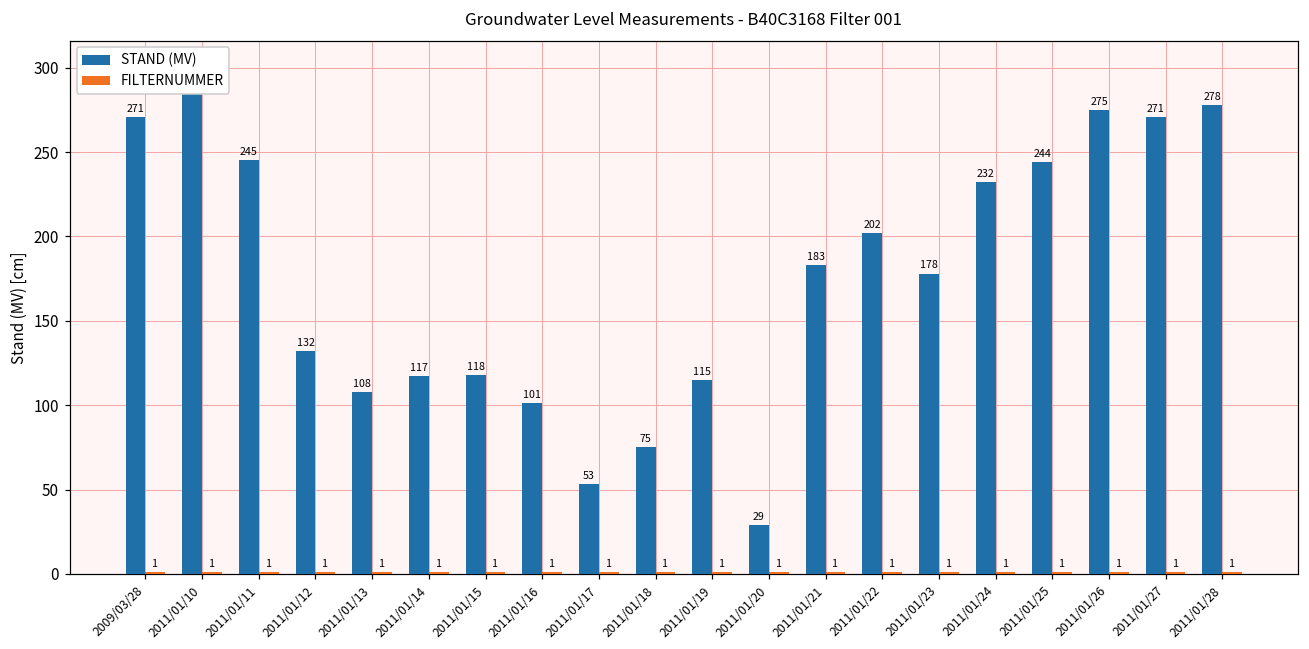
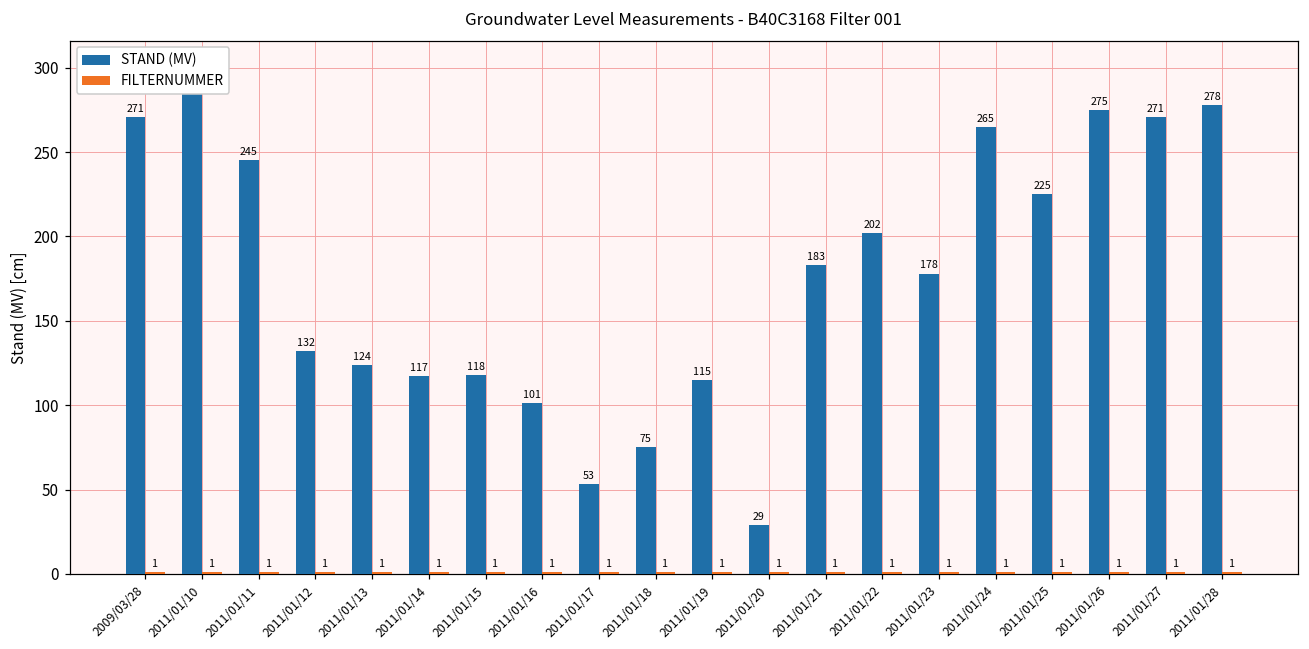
  {
    "STAND (MV)": {
      "2009/03/28": 271,
      "2011/01/11": 245,
      "2011/01/12": 132,
-     "2011/01/13": 108,
+     "2011/01/13": 124,
      "2011/01/14": 117,
      "2011/01/15": 118,
      "2011/01/16": 101,
      "2011/01/17": 53,
      "2011/01/18": 75,
      "2011/01/19": 115,
      "2011/01/20": 29,
      "2011/01/21": 183,
      "2011/01/22": 202,
      "2011/01/23": 178,
-     "2011/01/24": 232,
-     "2011/01/25": 244,
+     "2011/01/24": 265,
+     "2011/01/25": 225,
      "2011/01/26": 275,
      "2011/01/27": 271,
      "2011/01/28": 278
    },
    "FILTERNUMMER": {
      "2009/03/28": 1,
      "2011/01/10": 1,
      "2011/01/11": 1,
      "2011/01/12": 1,
      "2011/01/13": 1,
      "2011/01/14": 1,
      "2011/01/15": 1,
      "2011/01/16": 1,
      "2011/01/17": 1,
      "2011/01/18": 1,
      "2011/01/19": 1,
      "2011/01/20": 1,
      "2011/01/21": 1,
      "2011/01/22": 1,
      "2011/01/23": 1,
      "2011/01/24": 1,
      "2011/01/25": 1,
      "2011/01/26": 1,
      "2011/01/27": 1,
      "2011/01/28": 1
    }
  }
